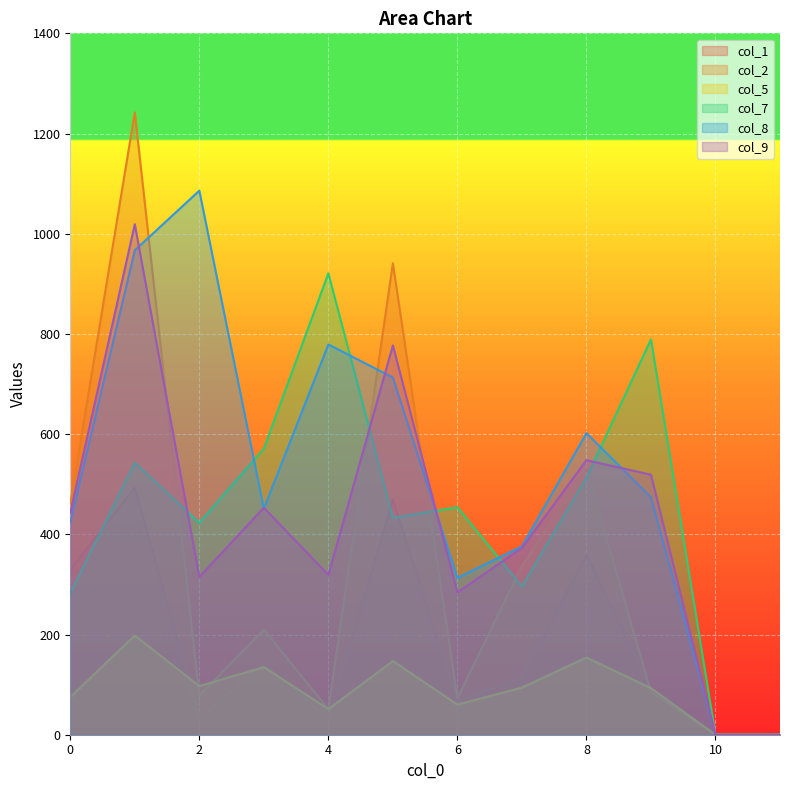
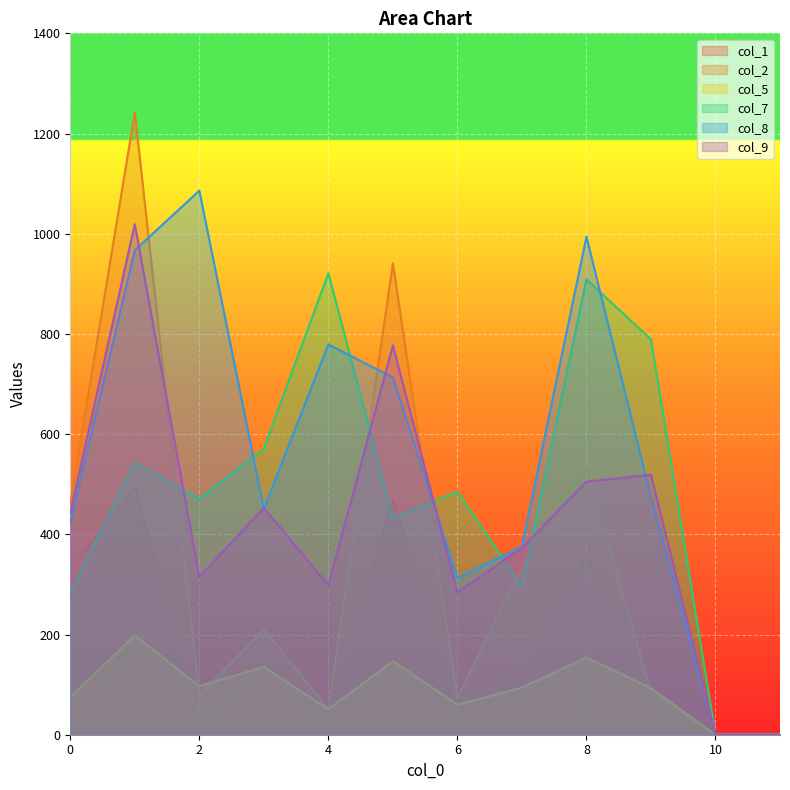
  {
    "col_7": {
      "0": 280,
-     "2": 420,
+     "2": 470,
      "4": 920,
-     "6": 450,
-     "8": 510
+     "6": 490,
+     "8": 910
    },
    "col_8": {
      "0": 420,
      "2": 1090,
      "4": 780,
      "6": 310,
-     "8": 600
+     "8": 990
    },
    "col_9": {
      "0": 440,
      "2": 320,
-     "4": 320,
+     "4": 300,
      "6": 280,
-     "8": 550
+     "8": 510
    }
  }
